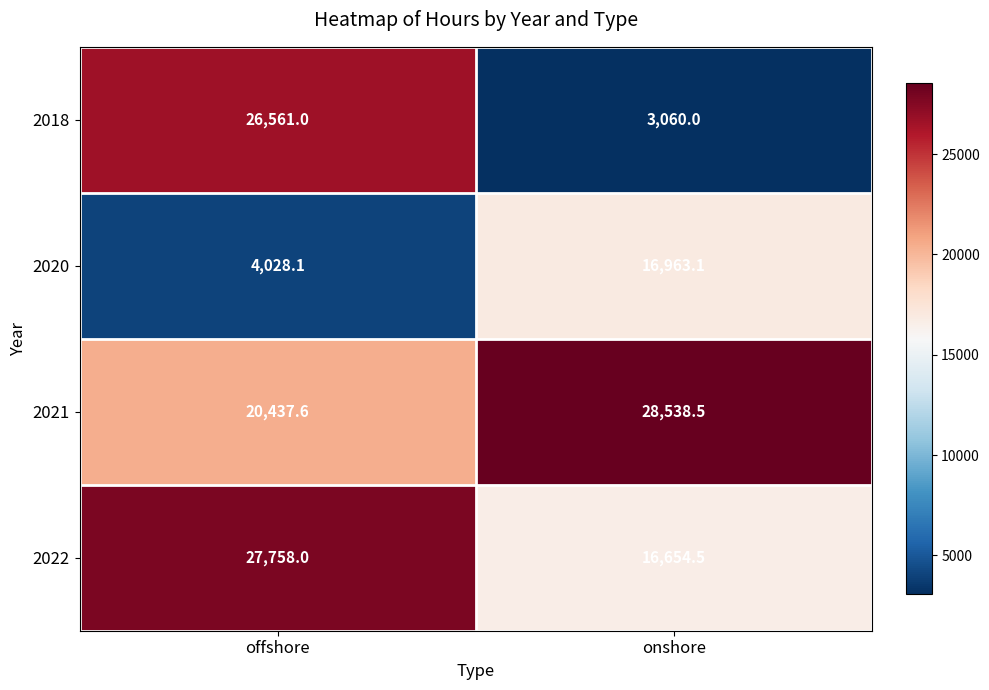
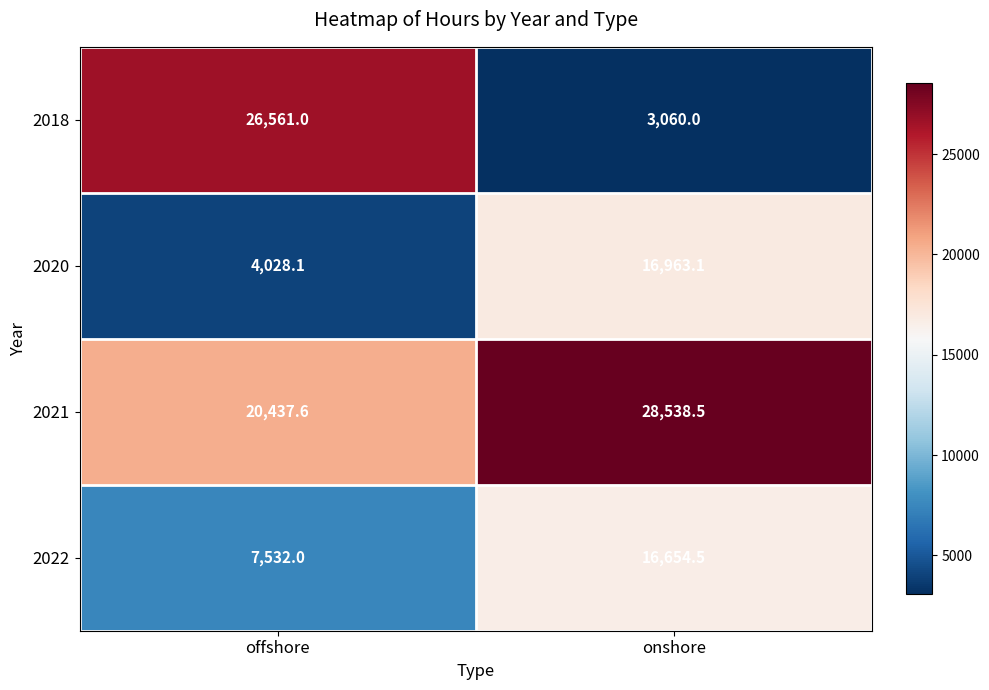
  {
    "2018": {
      "offshore": "26,561.0",
      "onshore": "3,060.0"
    },
    "2020": {
      "offshore": "4,028.1"
    },
    "2021": {
      "offshore": "20,437.6",
      "onshore": "28,538.5"
    },
    "2022": {
-     "offshore": "27,758.0"
+     "offshore": "7,532.0"
    }
  }
